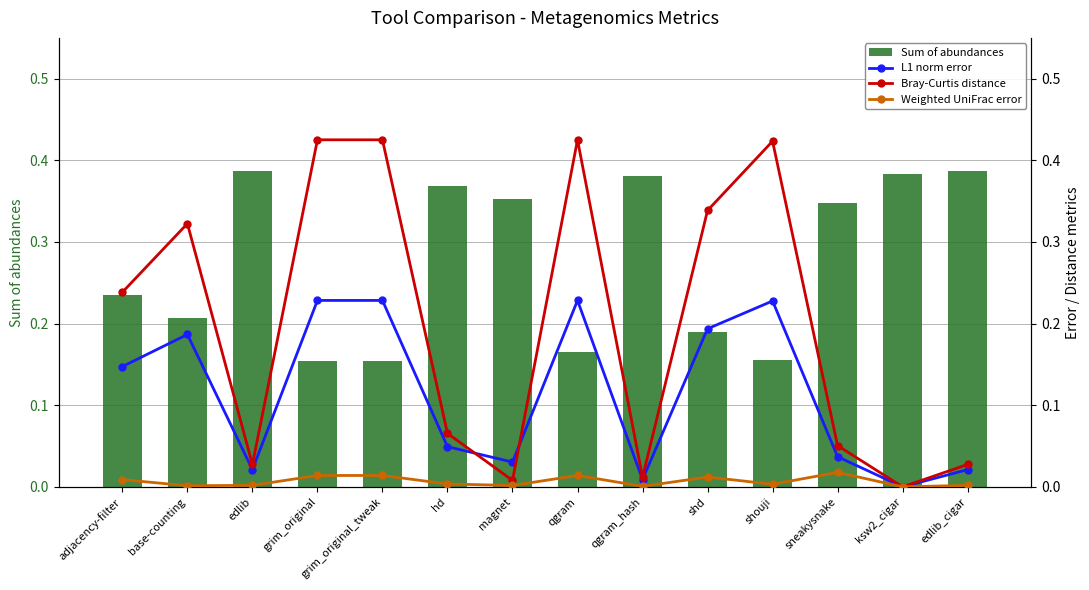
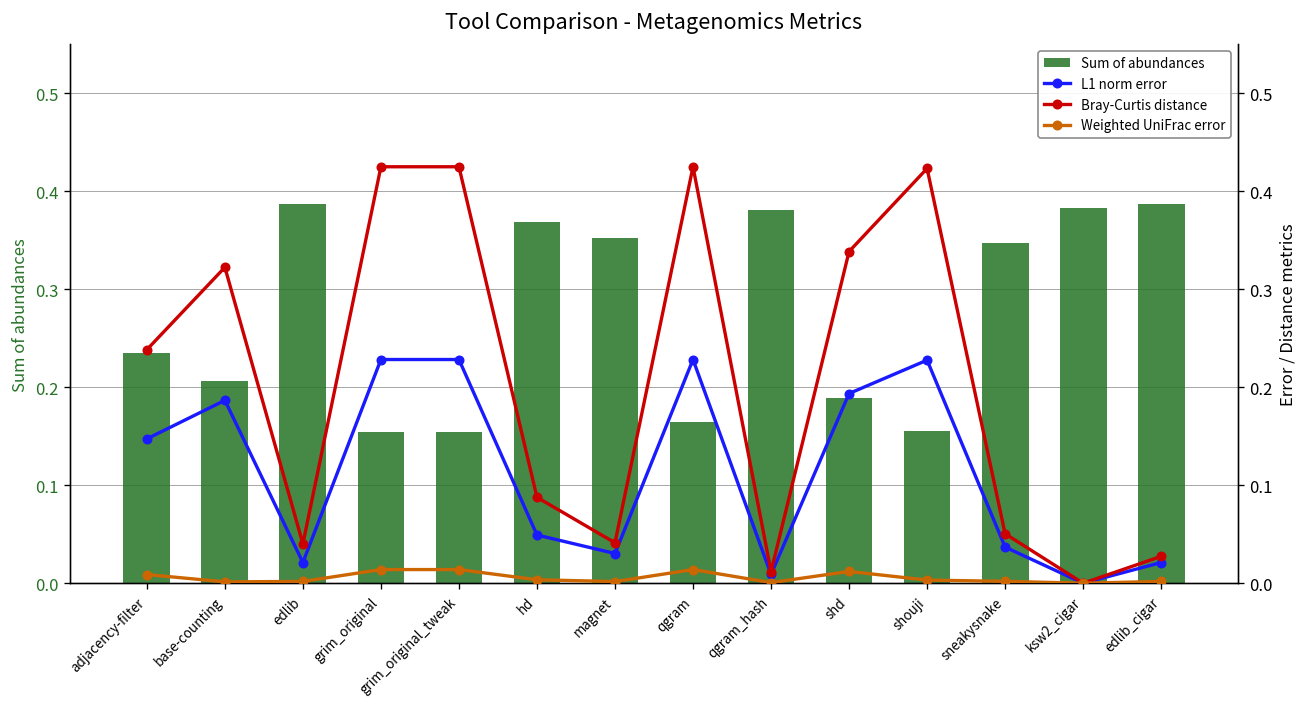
  {
    "Sum of abundances": {
      "adjacency-filter": 0.24,
      "base-counting": 0.21,
      "edlib": 0.39,
      "grim_original": 0.15,
      "grim_original_tweak": 0.15,
      "hd": 0.37,
      "magnet": 0.35,
      "qgram": 0.16,
      "qgram_hash": 0.38,
      "shd": 0.19,
      "shouji": 0.16,
      "sneakysnake": 0.35,
      "ksw2_cigar": 0.38,
      "edlib_cigar": 0.39
    },
    "L1 norm error": {
      "adjacency-filter": 0.15,
      "base-counting": 0.19,
      "edlib": 0.02,
      "grim_original": 0.23,
      "grim_original_tweak": 0.23,
      "hd": 0.05,
      "magnet": 0.03,
      "qgram": 0.23,
      "shd": 0.19,
      "shouji": 0.23,
      "sneakysnake": 0.04,
      "edlib_cigar": 0.02
    },
    "Bray-Curtis distance": {
      "adjacency-filter": 0.24,
      "base-counting": 0.32,
-     "edlib": 0.03,
+     "edlib": 0.04,
      "grim_original": 0.43,
      "grim_original_tweak": 0.43,
-     "hd": 0.07,
-     "magnet": 0.01,
+     "hd": 0.09,
+     "magnet": 0.04,
      "qgram": 0.43,
      "shd": 0.34,
      "shouji": 0.42,
      "sneakysnake": 0.05,
      "edlib_cigar": 0.03
    },
    "Weighted UniFrac error": {
      "adjacency-filter": 0.01,
      "base-counting": 0.00,
      "edlib": 0.00,
      "grim_original": 0.01,
      "grim_original_tweak": 0.01,
      "hd": 0.00,
      "magnet": 0.00,
      "qgram": 0.01,
      "qgram_hash": 0.00,
      "shd": 0.01,
      "shouji": 0.00,
-     "sneakysnake": 0.02,
+     "sneakysnake": 0.00,
      "edlib_cigar": 0.00
    }
  }
